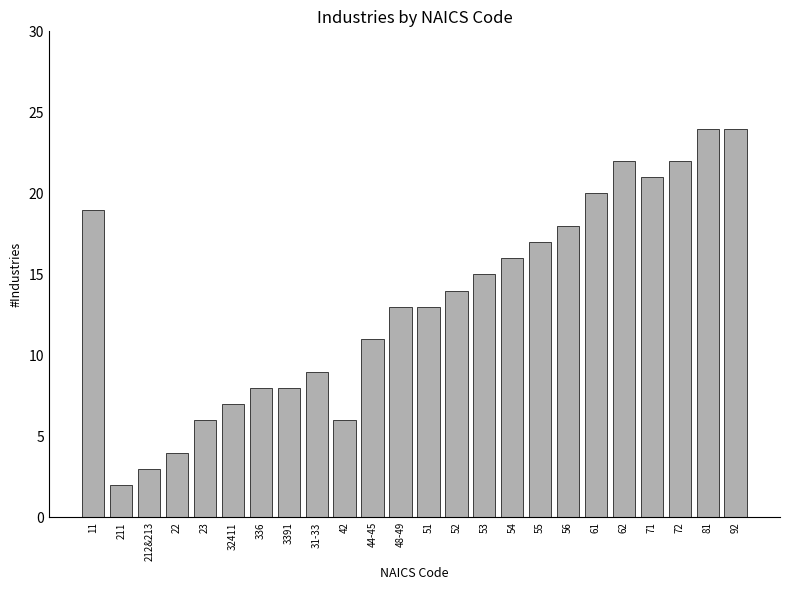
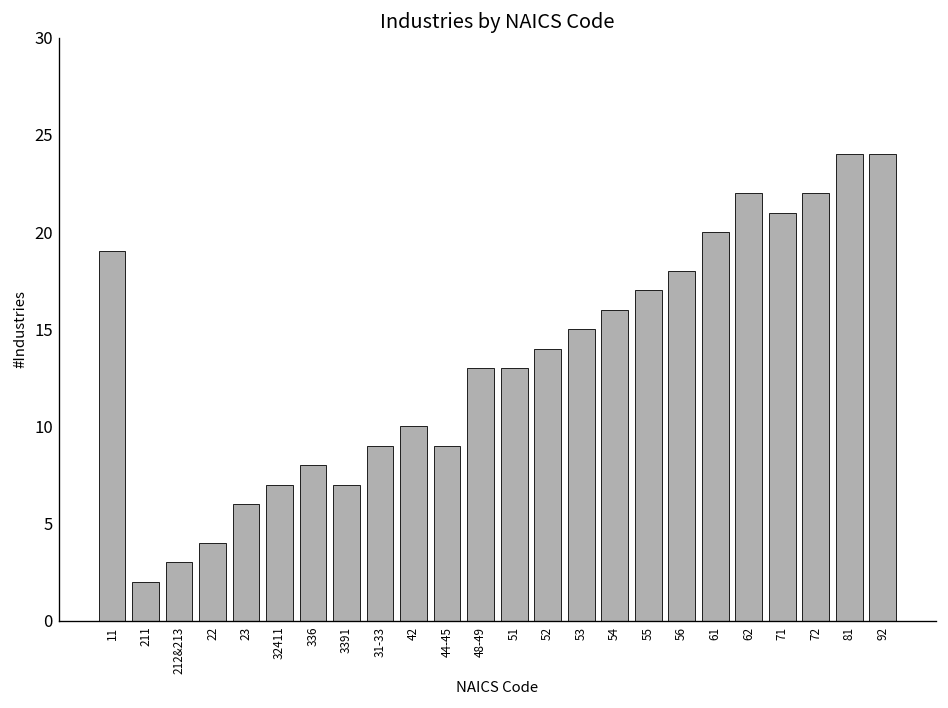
  {
    "11": 19,
    "211": 2,
    "212&213": 3,
    "22": 4,
    "23": 6,
    "32411": 7,
    "336": 8,
-   "3391": 8,
+   "3391": 7,
    "31-33": 9,
-   "42": 6,
-   "44-45": 11,
+   "42": 10,
+   "44-45": 9,
    "48-49": 13,
    "51": 13,
    "52": 14,
    "53": 15,
    "54": 16,
    "55": 17,
    "56": 18,
    "61": 20,
    "62": 22,
    "71": 21,
    "72": 22,
    "81": 24,
    "92": 24
  }
